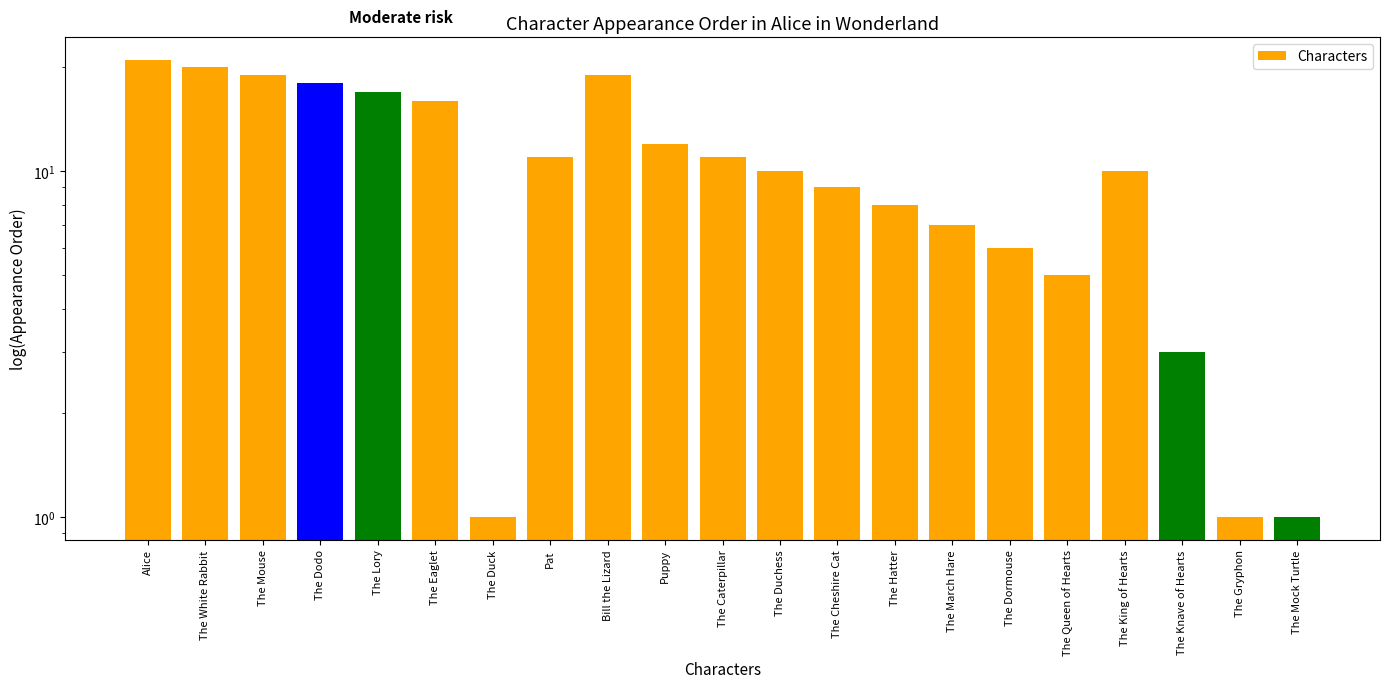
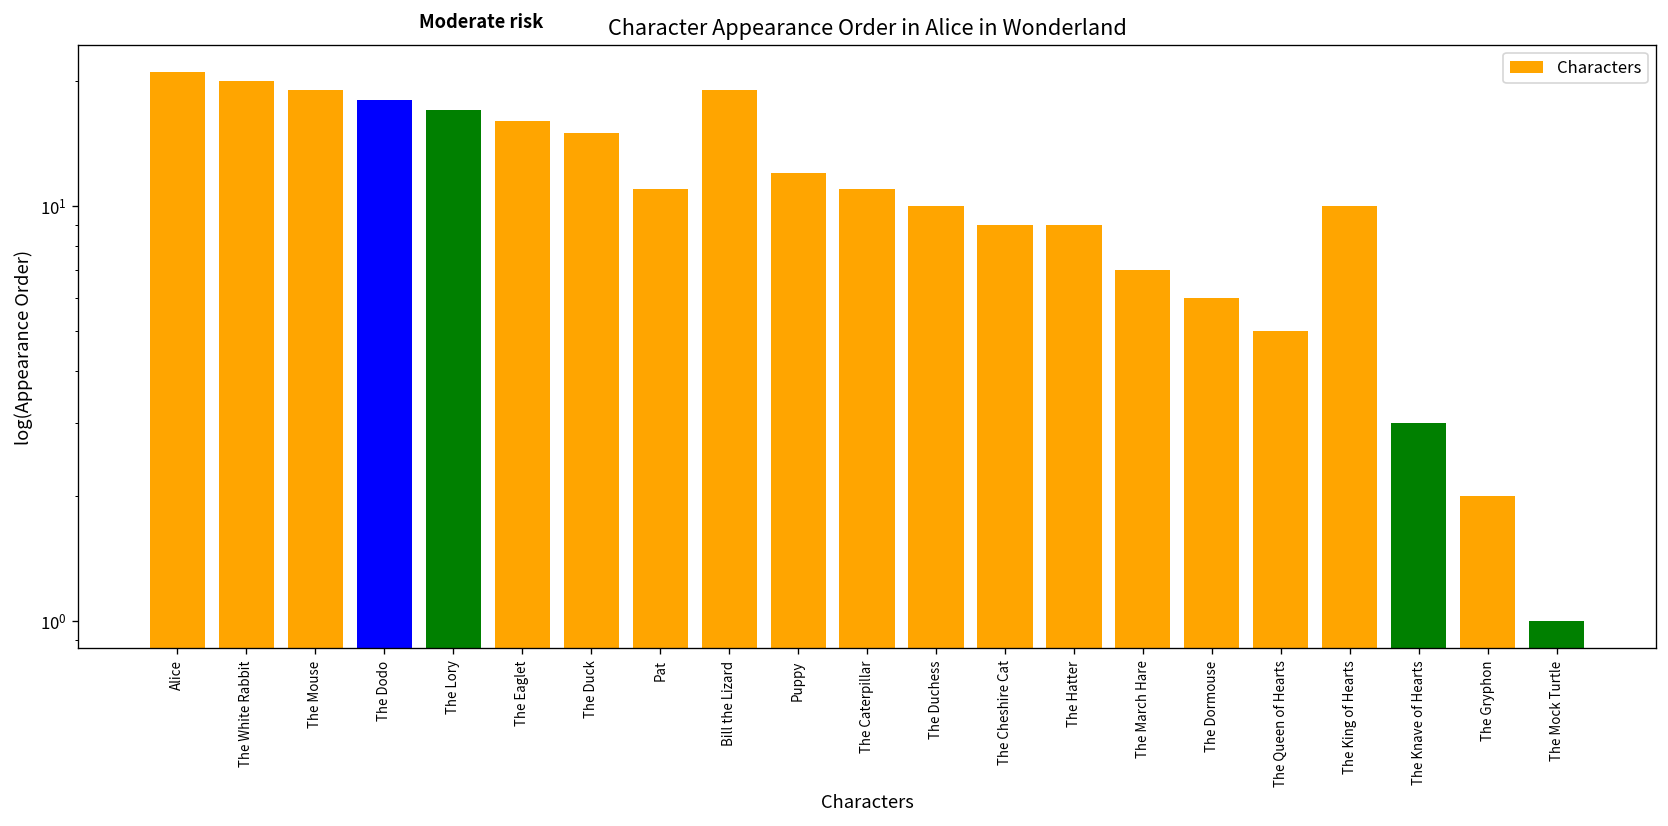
  {
    "Alice": 21,
    "The White Rabbit": 20,
    "The Mouse": 19,
    "The Dodo": 18,
    "The Lory": 17,
    "The Eaglet": 16,
-   "The Duck": 1,
+   "The Duck": 15,
    "Pat": 11,
    "Bill the Lizard": 19,
    "Puppy": 12,
    "The Caterpillar": 11,
    "The Duchess": 10,
    "The Cheshire Cat": 9,
-   "The Hatter": 8,
+   "The Hatter": 9,
    "The March Hare": 7,
    "The Dormouse": 6,
    "The Queen of Hearts": 5,
    "The King of Hearts": 10,
    "The Knave of Hearts": 3,
-   "The Gryphon": 1,
+   "The Gryphon": 2,
    "The Mock Turtle": 1
  }
